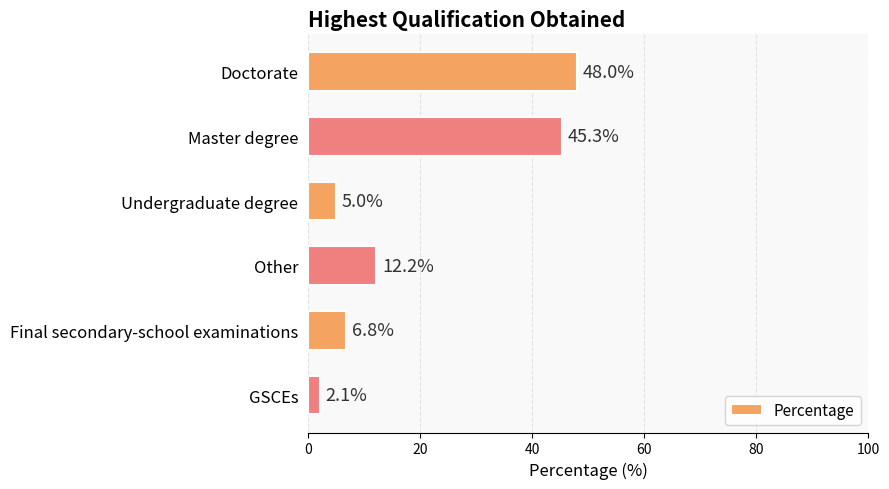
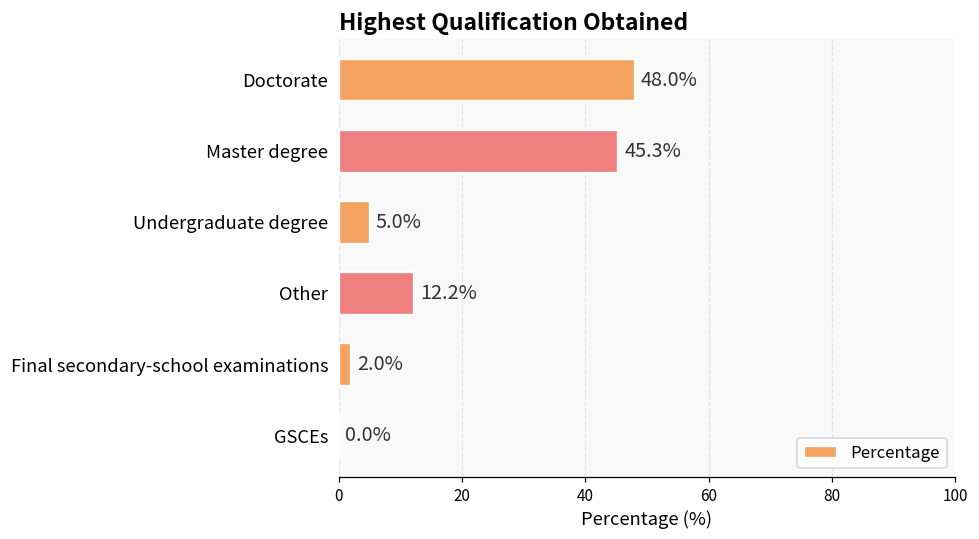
  {
    "Doctorate": "48.0%",
    "Master degree": "45.3%",
    "Undergraduate degree": "5.0%",
    "Other": "12.2%",
-   "Final secondary-school examinations": "6.8%",
-   "GSCEs": "2.1%"
+   "Final secondary-school examinations": "2.0%",
+   "GSCEs": "0.0%"
  }
